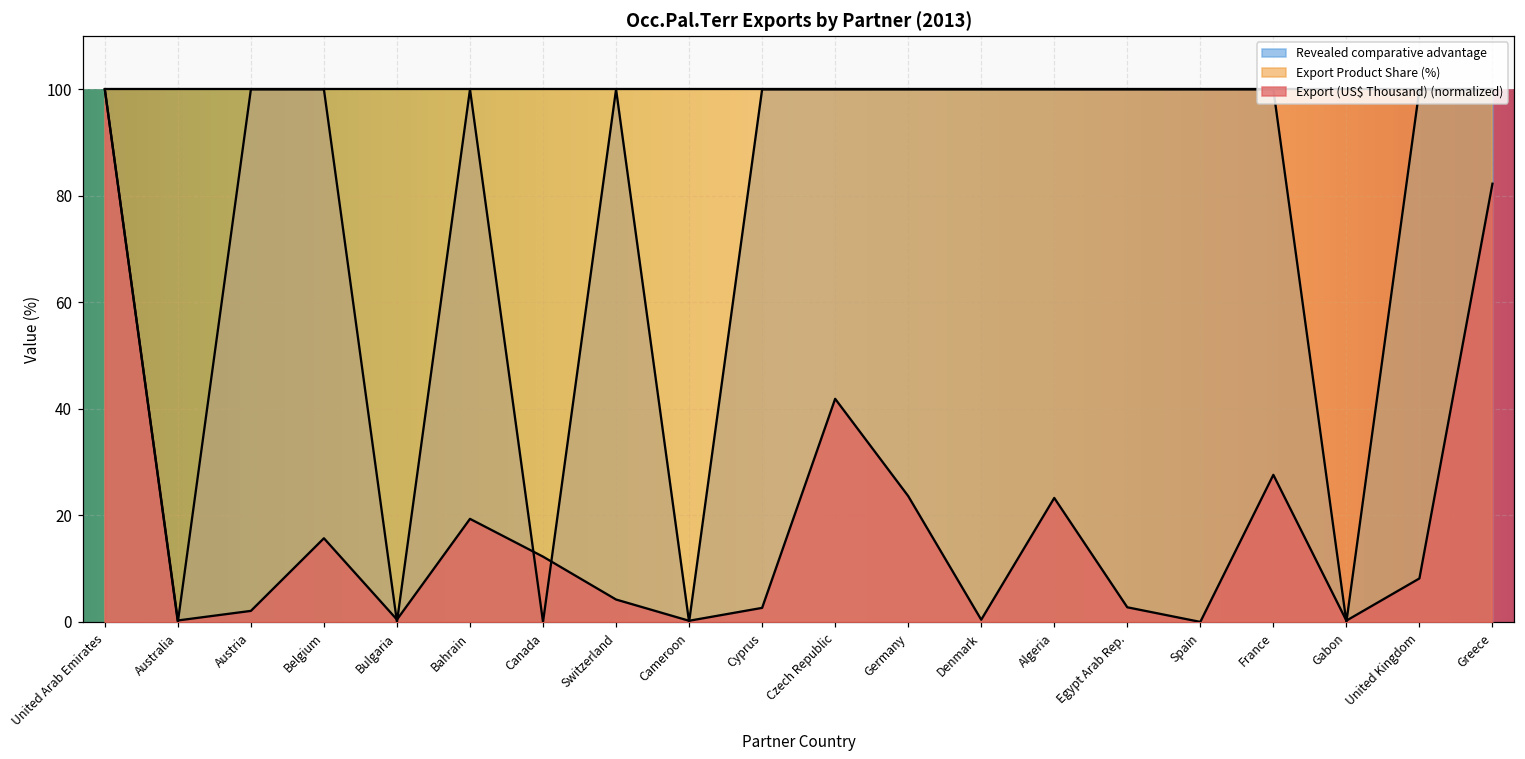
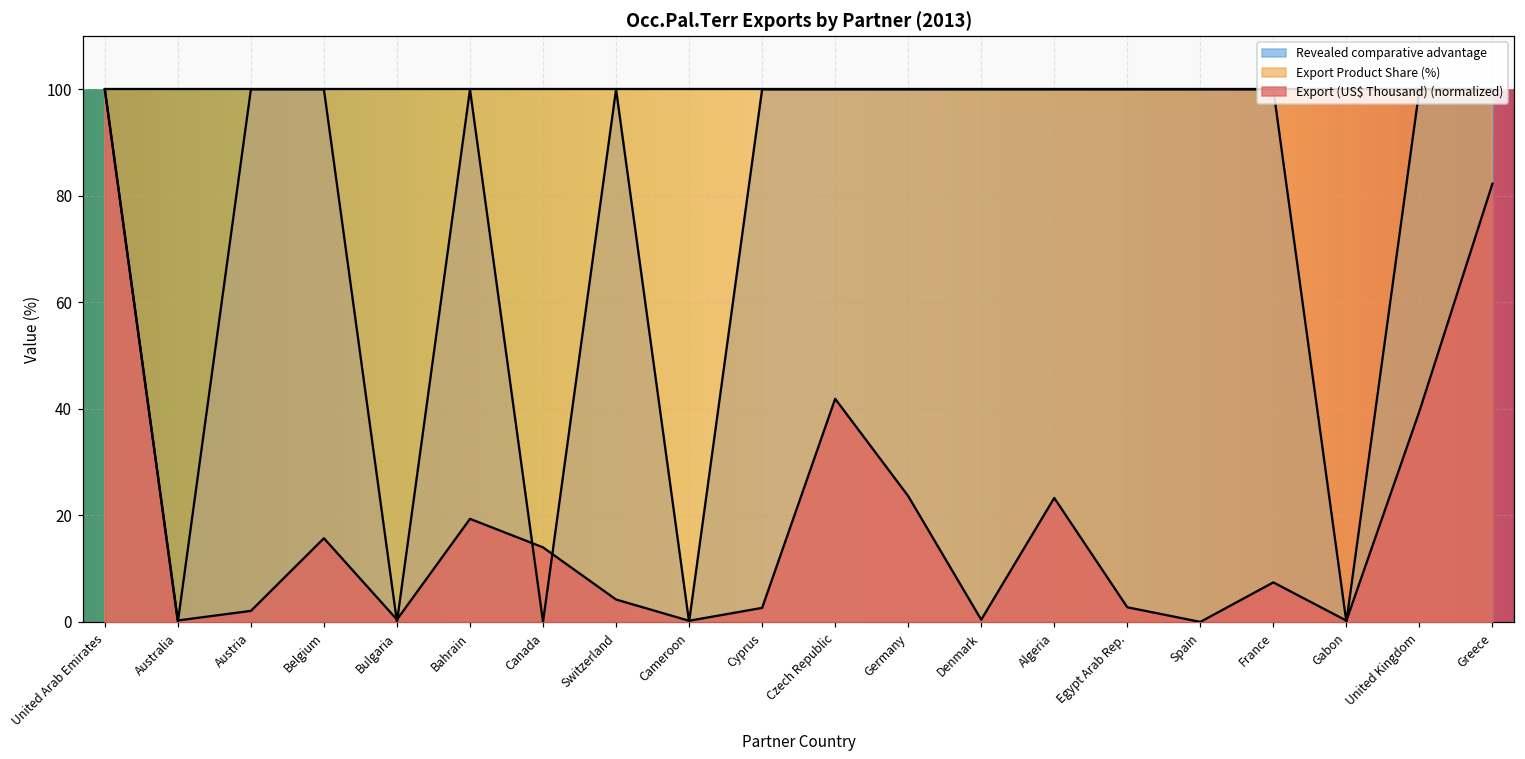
  {
    "Revealed comparative advantage": {
      "Canada": 0
    },
    "Export Product Share (%)": {
      "Australia": 100,
      "Bulgaria": 100,
      "Canada": 100,
      "Cameroon": 100
    },
    "Export (US$ Thousand) (normalized)": {
      "Austria": 2,
      "Belgium": 16,
      "Bahrain": 19,
-     "Canada": 12,
+     "Canada": 14,
      "Switzerland": 4,
      "Cyprus": 3,
      "Czech Republic": 42,
      "Germany": 24,
      "Denmark": 0,
      "Algeria": 23,
      "Egypt Arab Rep.": 3,
      "Spain": 0,
-     "France": 28,
-     "United Kingdom": 8,
+     "France": 7,
+     "United Kingdom": 40,
      "Greece": 82
    }
  }
